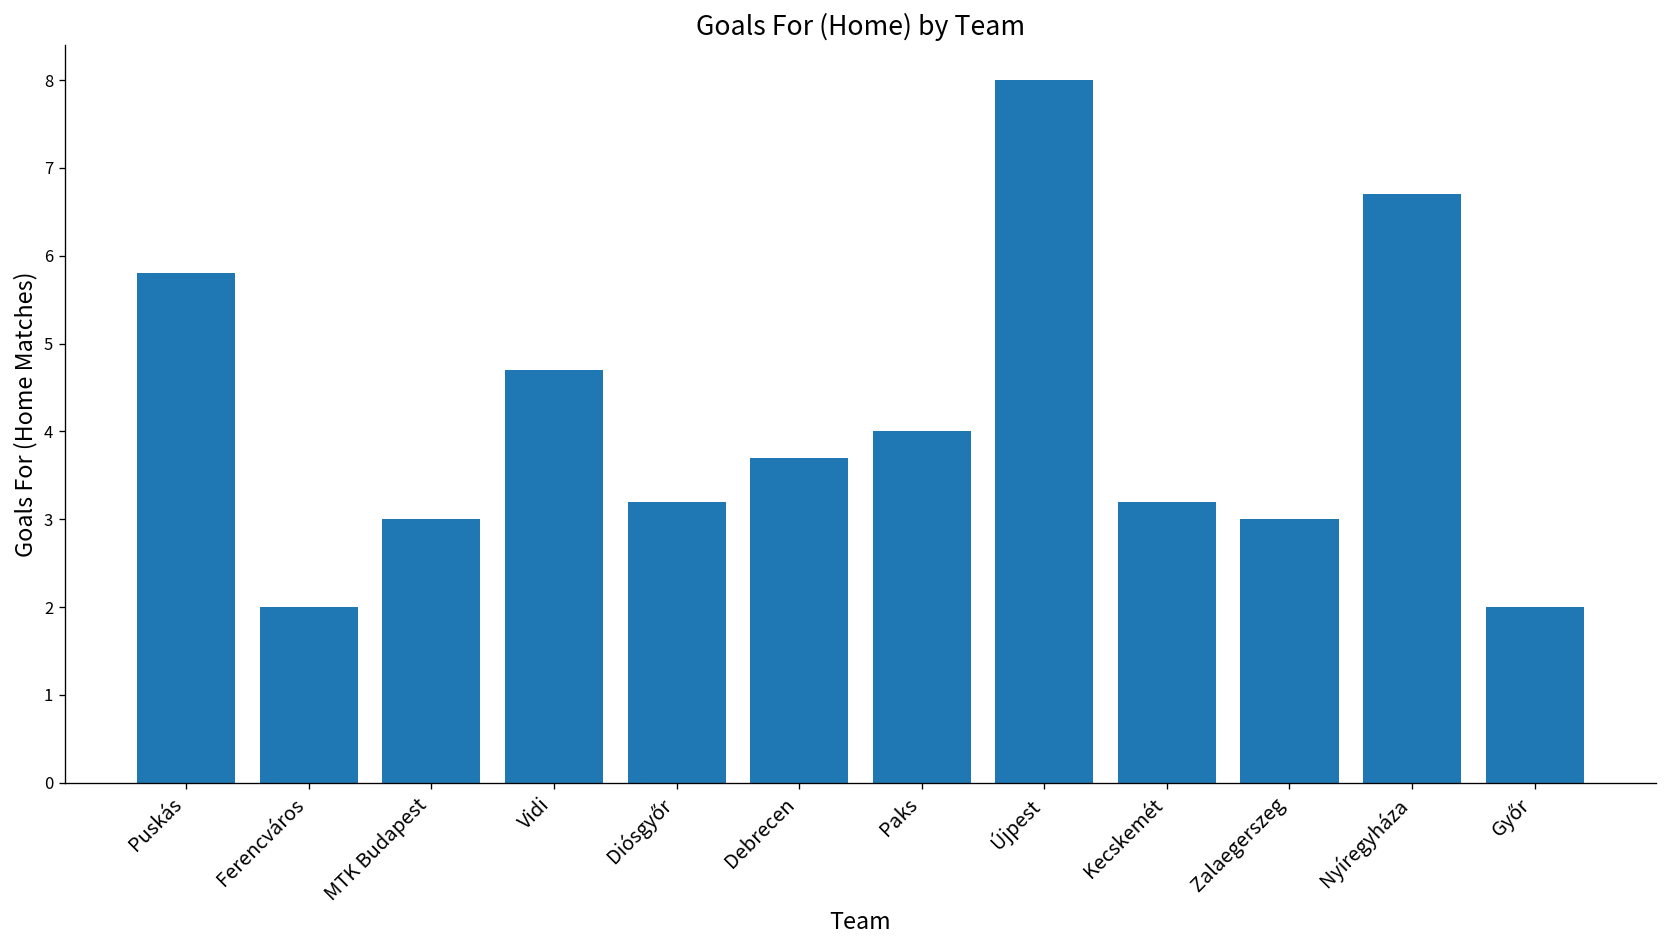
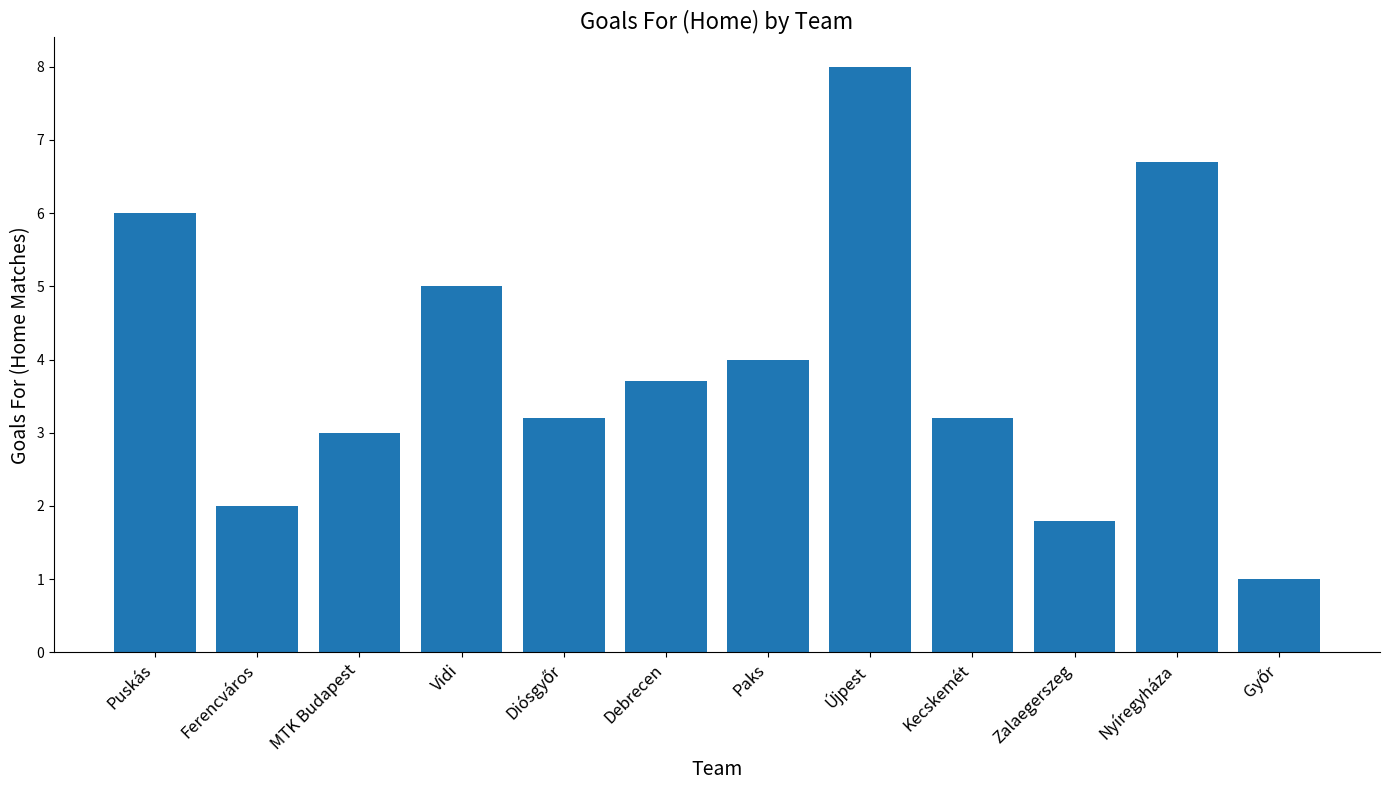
  {
-   "Puskás": 5.8,
+   "Puskás": 6.0,
    "Ferencváros": 2.0,
    "MTK Budapest": 3.0,
-   "Vidi": 4.7,
+   "Vidi": 5.0,
    "Diósgyőr": 3.2,
    "Debrecen": 3.7,
    "Paks": 4.0,
    "Újpest": 8.0,
    "Kecskemét": 3.2,
-   "Zalaegerszeg": 3.0,
+   "Zalaegerszeg": 1.8,
    "Nyíregyháza": 6.7,
-   "Győr": 2
+   "Győr": 1
  }
